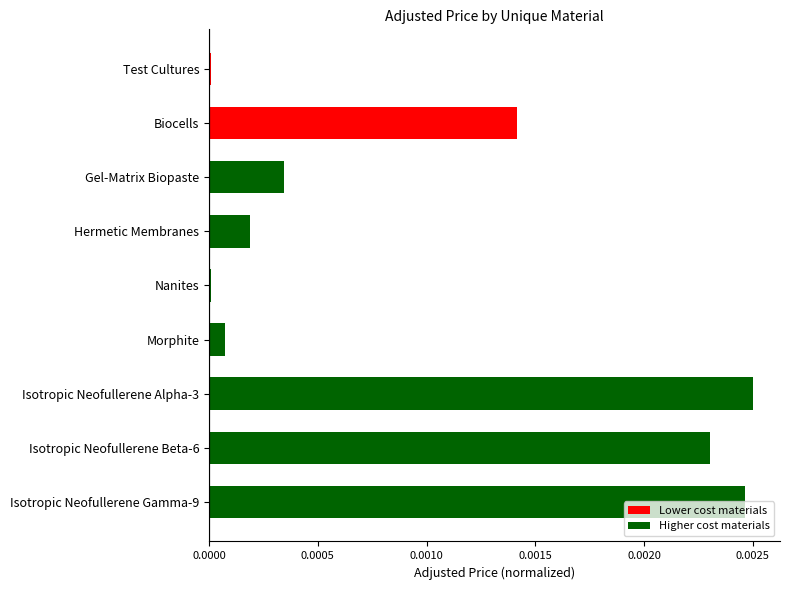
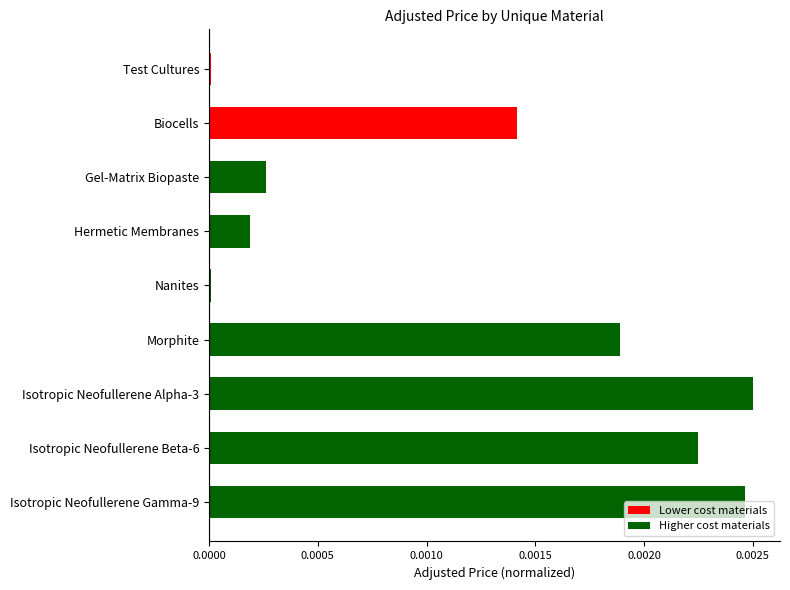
  {
    "Biocells": 0.00141,
-   "Gel-Matrix Biopaste": 0.00034,
+   "Gel-Matrix Biopaste": 0.00026,
    "Hermetic Membranes": 0.00019,
-   "Morphite": 0.00008,
+   "Morphite": 0.00189,
    "Isotropic Neofullerene Alpha-3": 0.00250,
-   "Isotropic Neofullerene Beta-6": 0.00230
+   "Isotropic Neofullerene Beta-6": 0.00225
  }
